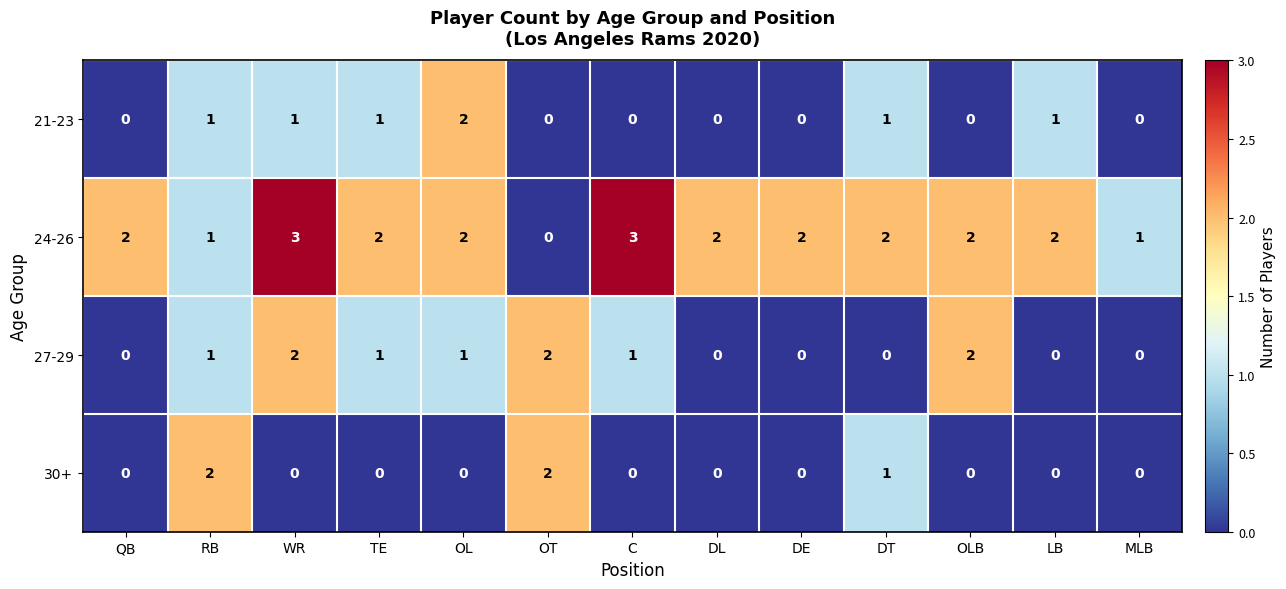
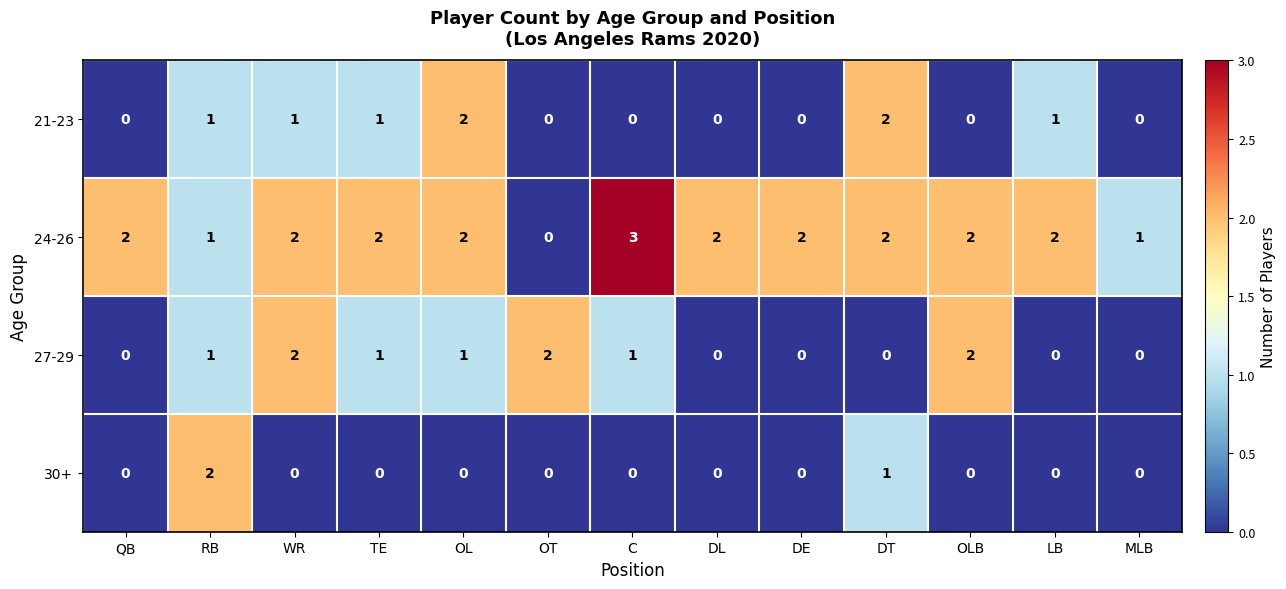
  {
    "21-23": {
      "QB": 0,
      "RB": 1,
      "WR": 1,
      "TE": 1,
      "OL": 2,
      "OT": 0,
      "C": 0,
      "DL": 0,
      "DE": 0,
-     "DT": 1,
+     "DT": 2,
      "OLB": 0,
      "LB": 1,
      "MLB": 0
    },
    "24-26": {
      "QB": 2,
      "RB": 1,
-     "WR": 3,
+     "WR": 2,
      "TE": 2,
      "OL": 2,
      "OT": 0,
      "C": 3,
      "DL": 2,
      "DE": 2,
      "DT": 2,
      "OLB": 2,
      "LB": 2,
      "MLB": 1
    },
    "27-29": {
      "QB": 0,
      "RB": 1,
      "WR": 2,
      "TE": 1,
      "OL": 1,
      "OT": 2,
      "C": 1,
      "DL": 0,
      "DE": 0,
      "DT": 0,
      "OLB": 2,
      "LB": 0,
      "MLB": 0
    },
    "30+": {
      "QB": 0,
      "RB": 2,
      "WR": 0,
      "TE": 0,
      "OL": 0,
-     "OT": 2,
+     "OT": 0,
      "C": 0,
      "DL": 0,
      "DE": 0,
      "DT": 1,
      "OLB": 0,
      "LB": 0,
      "MLB": 0
    }
  }
